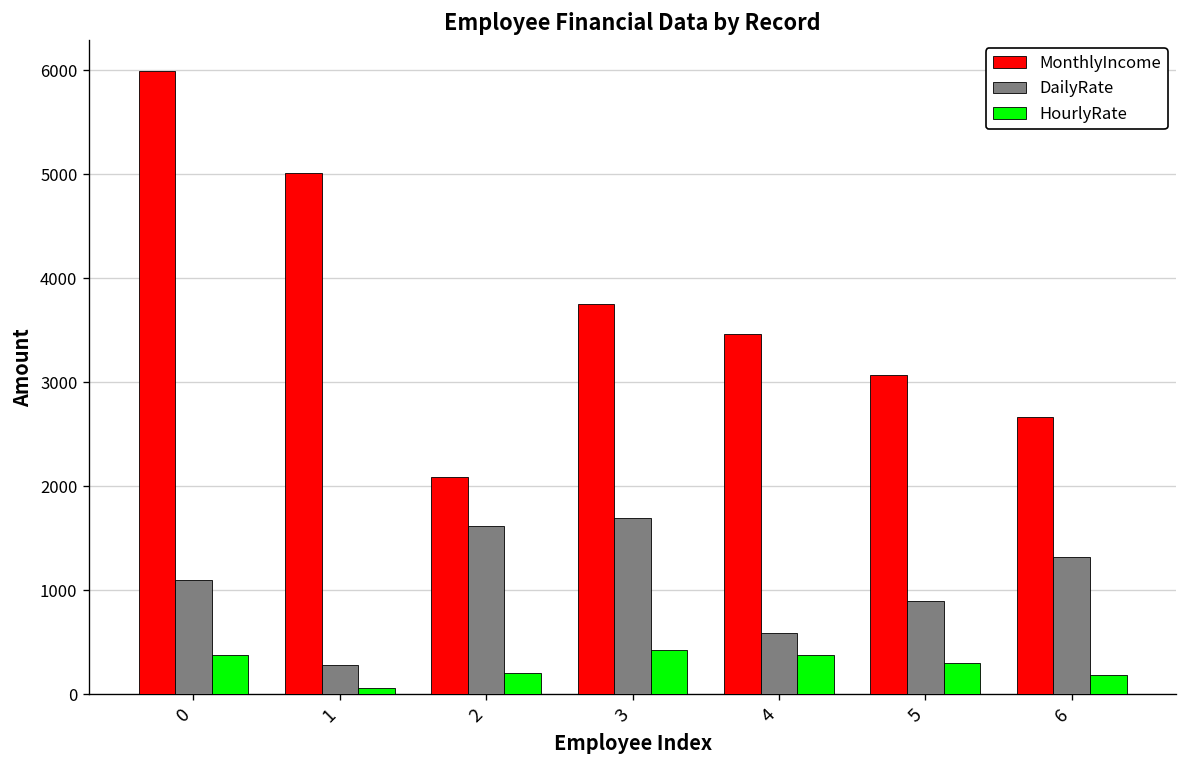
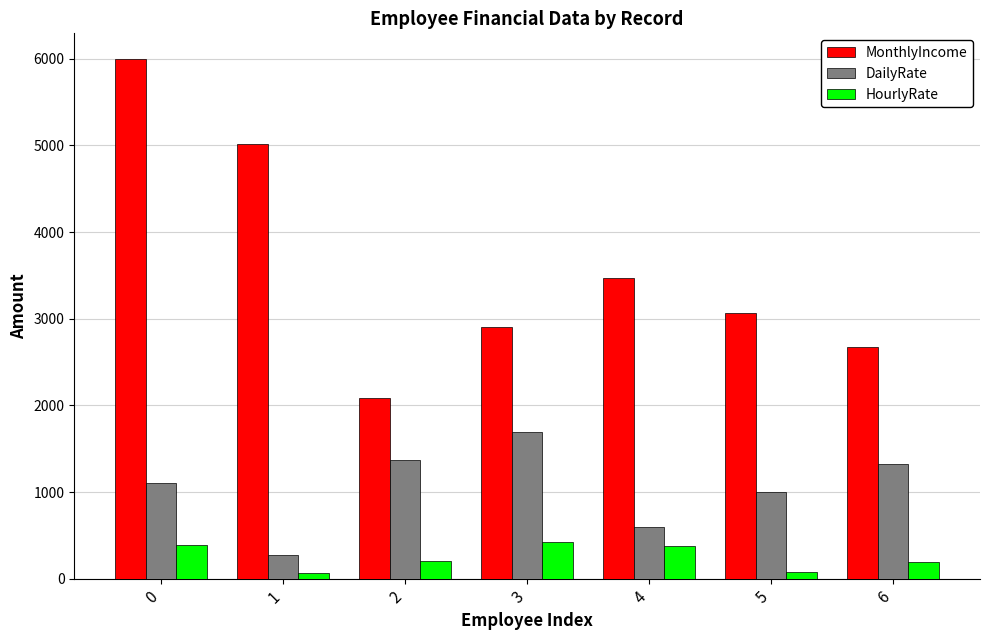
  {
    "MonthlyIncome": {
      "0": 6000,
      "1": 5000,
      "2": 2100,
-     "3": 3800,
+     "3": 2900,
      "4": 3500,
      "5": 3100,
      "6": 2700
    },
    "DailyRate": {
      "0": 1100,
      "1": 300,
-     "2": 1600,
+     "2": 1400,
      "3": 1700,
      "4": 600,
-     "5": 900,
+     "5": 1000,
      "6": 1300
    },
    "HourlyRate": {
      "0": 400,
      "1": 100,
      "2": 200,
      "3": 400,
      "4": 400,
-     "5": 300,
+     "5": 100,
      "6": 200
    }
  }
